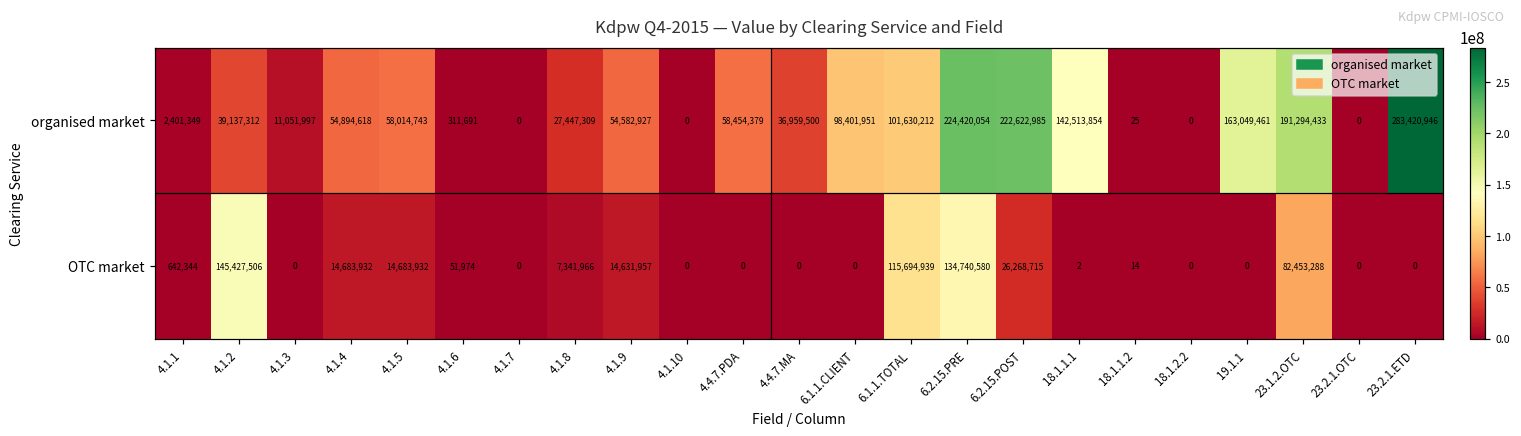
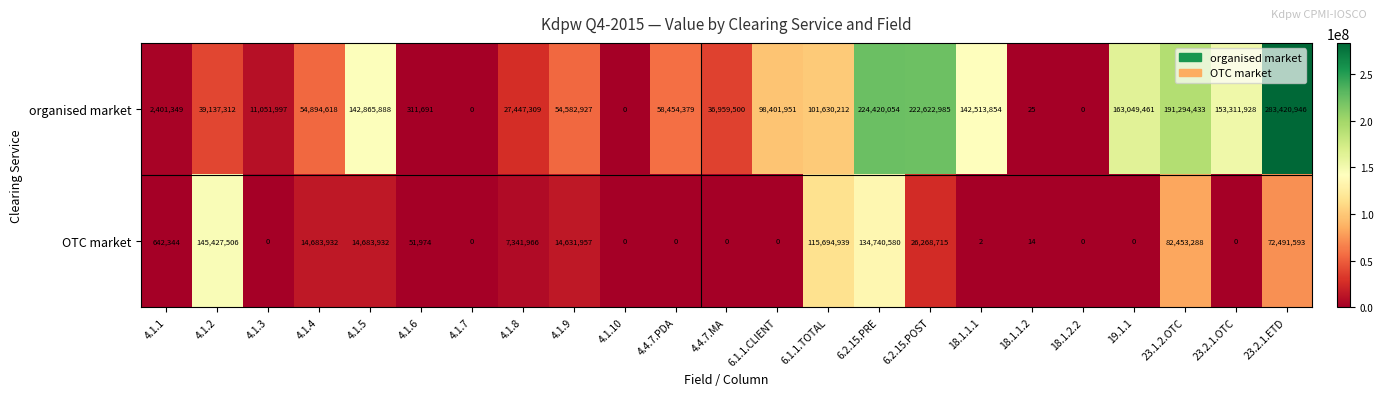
  {
    "organised market": {
      "4.1.1": "2,401,349",
      "4.1.2": "39,137,312",
      "4.1.3": "11,051,997",
      "4.1.4": "54,894,618",
-     "4.1.5": "58,014,743",
+     "4.1.5": "142,865,888",
      "4.1.6": "311,691",
      "4.1.7": "0",
      "4.1.8": "27,447,309",
      "4.1.9": "54,582,927",
      "4.1.10": "0",
      "4.4.7.PDA": "58,454,379",
      "4.4.7.MA": "36,959,500",
      "6.1.1.CLIENT": "98,401,951",
      "6.1.1.TOTAL": "101,630,212",
      "6.2.15.PRE": "224,420,054",
      "6.2.15.POST": "222,622,985",
      "18.1.1.1": "142,513,854",
      "18.1.1.2": "25",
      "18.1.2.2": "0",
      "19.1.1": "163,049,461",
      "23.1.2.OTC": "191,294,433",
-     "23.2.1.OTC": "0",
+     "23.2.1.OTC": "153,311,928",
      "23.2.1.ETD": "283,420,946"
    },
    "OTC market": {
      "4.1.1": "642,344",
      "4.1.2": "145,427,506",
      "4.1.3": "0",
      "4.1.4": "14,683,932",
      "4.1.5": "14,683,932",
      "4.1.6": "51,974",
      "4.1.7": "0",
      "4.1.8": "7,341,966",
      "4.1.9": "14,631,957",
      "4.1.10": "0",
      "4.4.7.PDA": "0",
      "4.4.7.MA": "0",
      "6.1.1.CLIENT": "0",
      "6.1.1.TOTAL": "115,694,939",
      "6.2.15.PRE": "134,740,580",
      "6.2.15.POST": "26,268,715",
      "18.1.1.1": "2",
      "18.1.1.2": "14",
      "18.1.2.2": "0",
      "19.1.1": "0",
      "23.1.2.OTC": "82,453,288",
      "23.2.1.OTC": "0",
-     "23.2.1.ETD": "0"
+     "23.2.1.ETD": "72,491,593"
    }
  }
